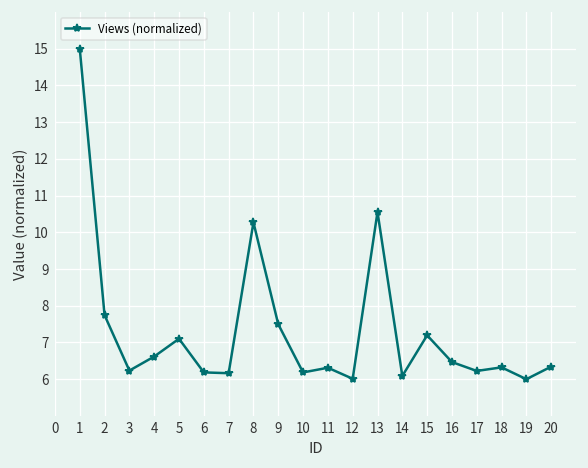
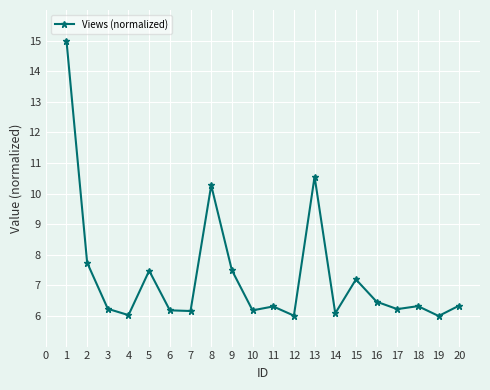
  {
    "1": 15.0,
    "2": 7.7,
    "3": 6.2,
-   "4": 6.6,
-   "5": 7.1,
+   "4": 6.0,
+   "5": 7.5,
    "6": 6.2,
    "7": 6.2,
    "8": 10.3,
    "9": 7.5,
    "10": 6.2,
    "11": 6.3,
    "12": 6.0,
    "13": 10.6,
    "14": 6.1,
    "15": 7.2,
    "16": 6.5,
    "17": 6.2,
    "18": 6.3,
    "19": 6.0,
    "20": 6.3
  }
